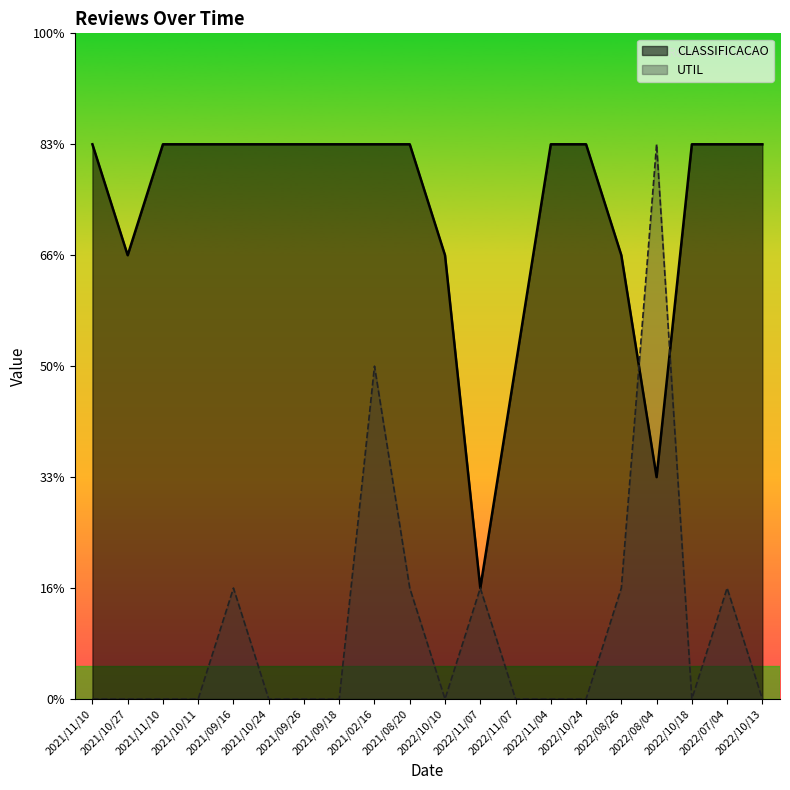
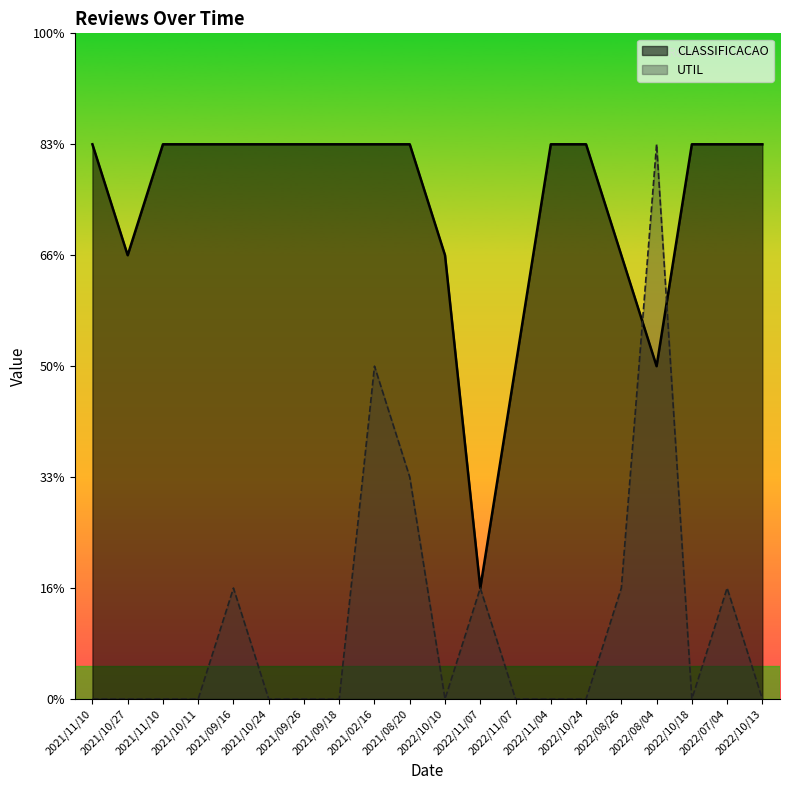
  {
    "CLASSIFICACAO": {
      "2021/10/27": "67%",
      "2021/10/11": "83%",
      "2021/09/16": "83%",
      "2021/10/24": "83%",
      "2021/09/26": "83%",
      "2021/09/18": "83%",
      "2021/02/16": "83%",
      "2021/08/20": "83%",
      "2022/10/10": "67%",
      "2022/11/04": "83%",
      "2022/10/24": "83%",
      "2022/08/26": "67%",
-     "2022/08/04": "33%",
+     "2022/08/04": "50%",
      "2022/10/18": "83%",
      "2022/07/04": "83%",
      "2022/10/13": "83%"
    },
    "UTIL": {
      "2021/09/16": "17%",
      "2021/02/16": "50%",
-     "2021/08/20": "17%",
+     "2021/08/20": "33%",
      "2022/08/26": "17%",
      "2022/08/04": "83%",
      "2022/07/04": "17%"
    }
  }
